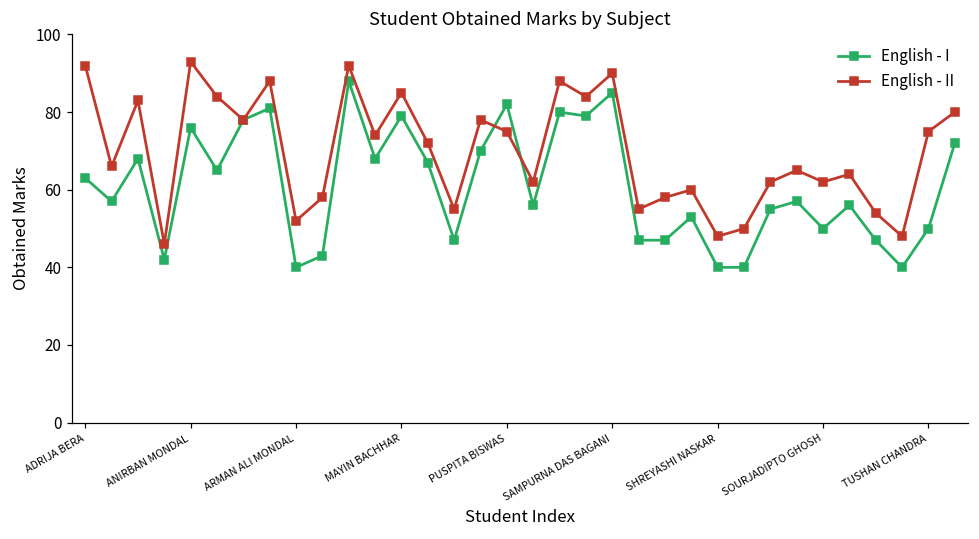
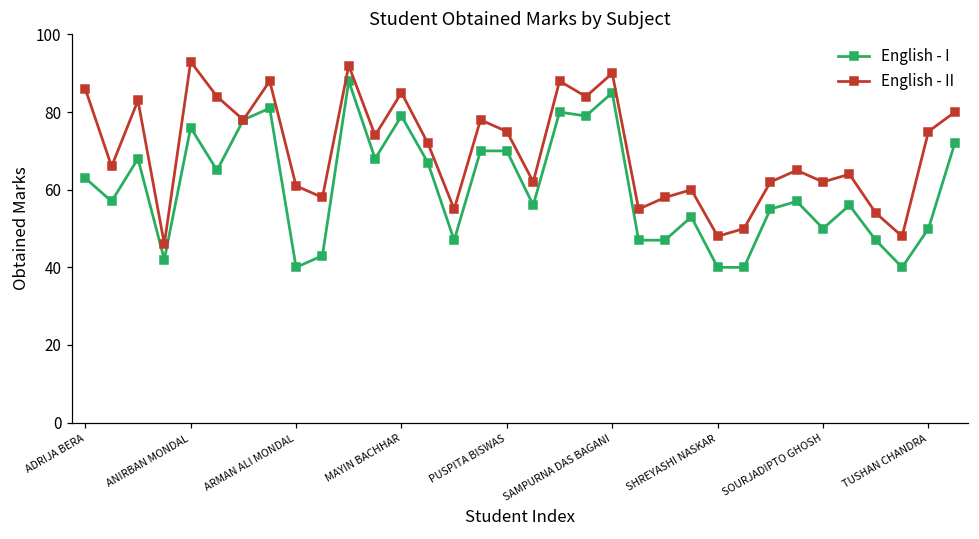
  {
    "English - I": {
      "ADRIJA BERA": 63,
      "ANIRBAN MONDAL": 76,
      "ARMAN ALI MONDAL": 40,
      "MAYIN BACHHAR": 79,
-     "PUSPITA BISWAS": 82,
+     "PUSPITA BISWAS": 70,
      "SAMPURNA DAS BAGANI": 85,
      "SHREYASHI NASKAR": 40,
      "SOURJADIPTO GHOSH": 50,
      "TUSHAN CHANDRA": 50
    },
    "English - II": {
-     "ADRIJA BERA": 92,
+     "ADRIJA BERA": 86,
      "ANIRBAN MONDAL": 93,
-     "ARMAN ALI MONDAL": 52,
+     "ARMAN ALI MONDAL": 61,
      "MAYIN BACHHAR": 85,
      "PUSPITA BISWAS": 75,
      "SAMPURNA DAS BAGANI": 90,
      "SHREYASHI NASKAR": 48,
      "SOURJADIPTO GHOSH": 62,
      "TUSHAN CHANDRA": 75
    }
  }
